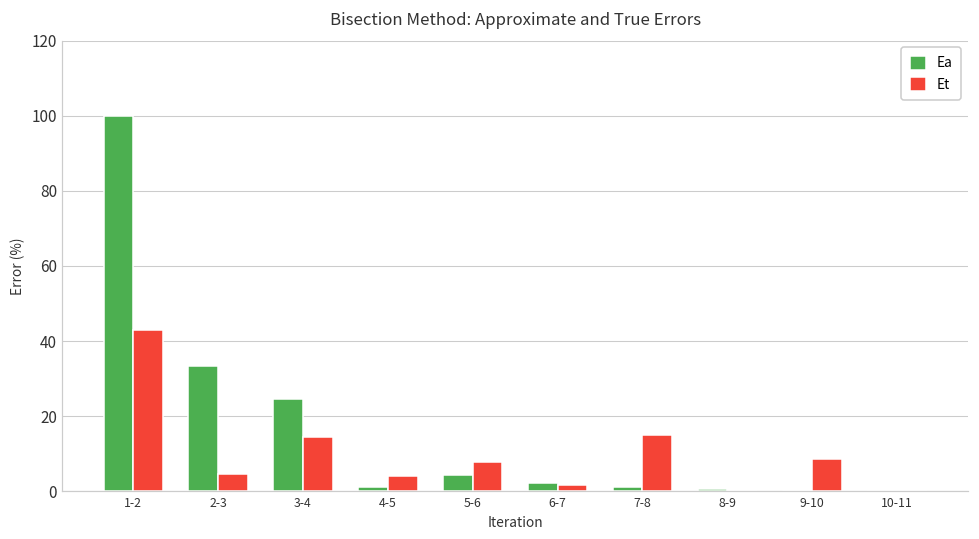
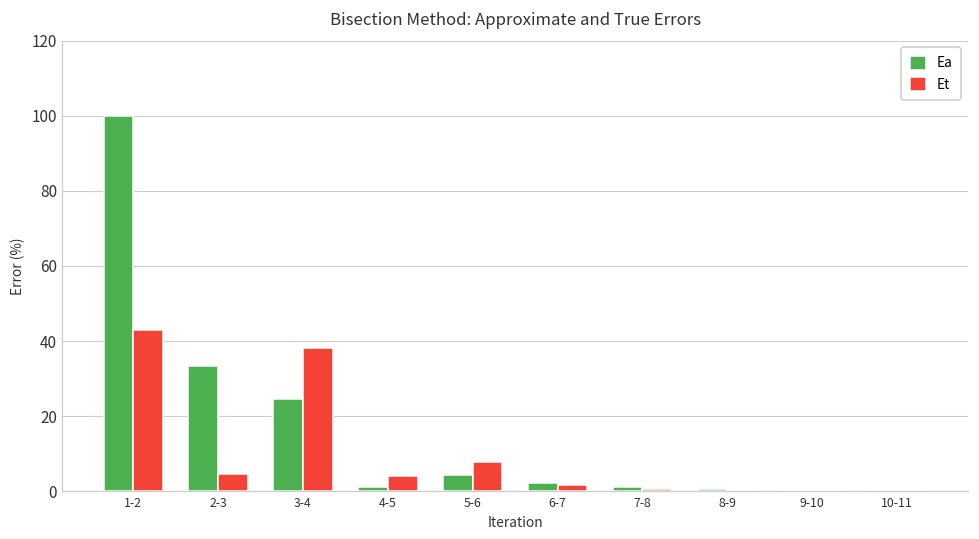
  {
    "Ea": {
      "1-2": 100,
      "2-3": 33,
      "3-4": 25,
      "4-5": 1,
      "5-6": 4,
      "6-7": 2,
      "7-8": 1
    },
    "Et": {
      "1-2": 43,
      "2-3": 5,
-     "3-4": 14,
+     "3-4": 38,
      "4-5": 4,
      "5-6": 8,
      "6-7": 2,
-     "7-8": 15,
-     "9-10": 9
+     "7-8": 1,
+     "9-10": 0
    }
  }
